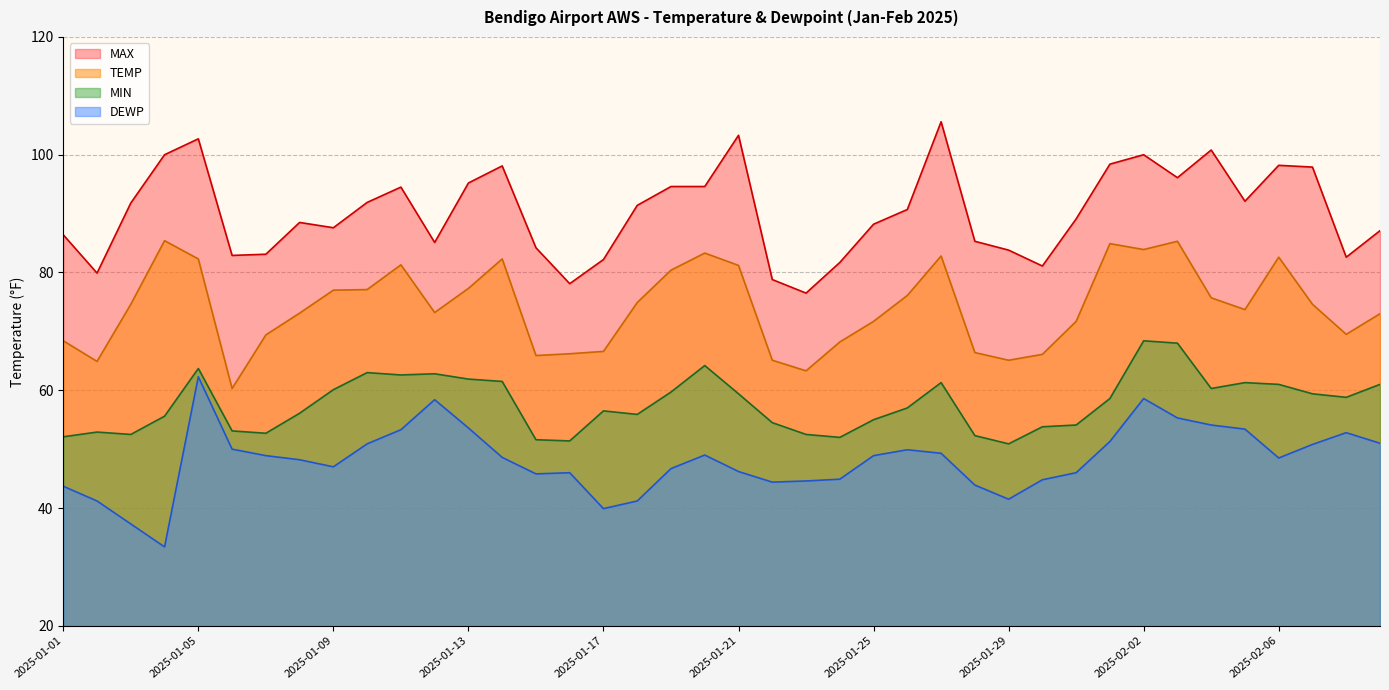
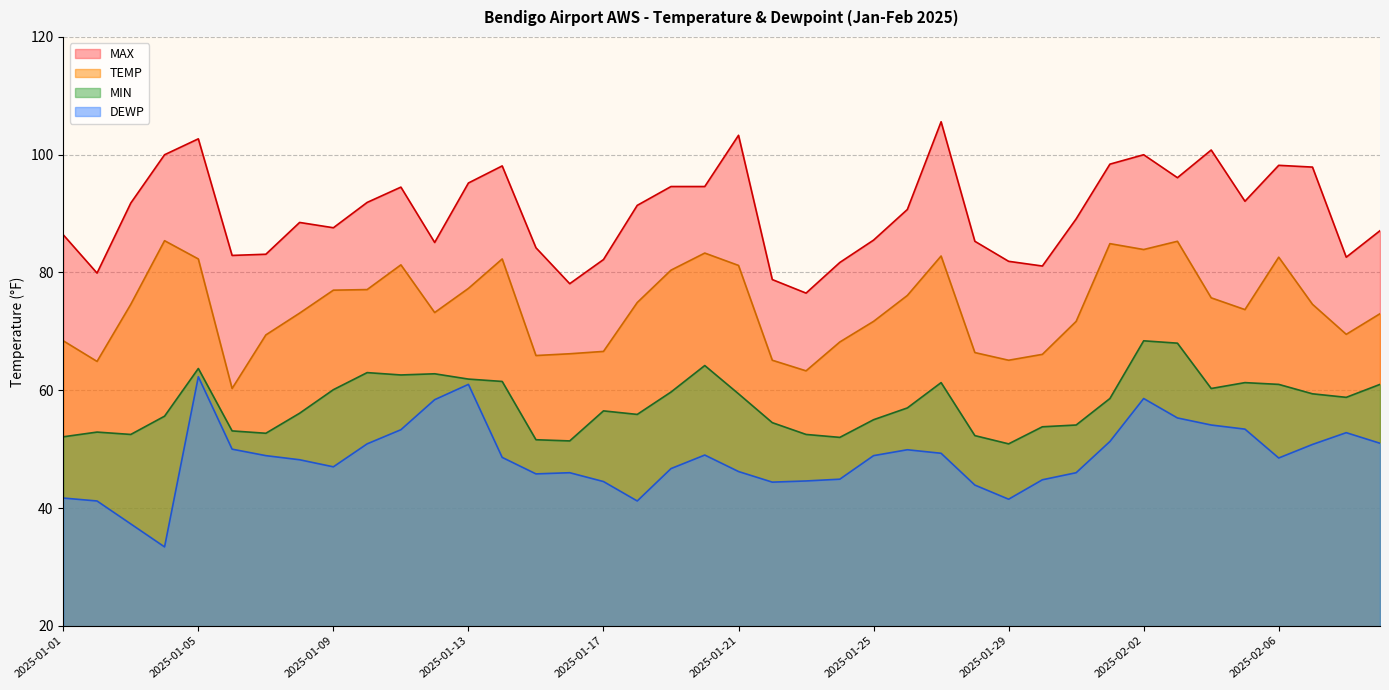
  {
    "MAX": {
      "2025-01-01": 86,
      "2025-01-05": 103,
      "2025-01-09": 88,
      "2025-01-13": 95,
      "2025-01-17": 82,
      "2025-01-21": 103,
-     "2025-01-25": 88,
-     "2025-01-29": 84,
+     "2025-01-25": 86,
+     "2025-01-29": 82,
      "2025-02-02": 100,
      "2025-02-06": 98
    },
    "TEMP": {
      "2025-01-01": 68,
      "2025-01-05": 82,
      "2025-01-09": 77,
      "2025-01-13": 77,
      "2025-01-17": 67,
      "2025-01-21": 81,
      "2025-01-25": 72,
      "2025-01-29": 65,
      "2025-02-02": 84,
      "2025-02-06": 83
    },
    "MIN": {
      "2025-01-01": 52,
      "2025-01-05": 64,
      "2025-01-09": 60,
      "2025-01-13": 62,
      "2025-01-17": 57,
      "2025-01-21": 59,
      "2025-01-25": 55,
      "2025-01-29": 51,
      "2025-02-02": 68,
      "2025-02-06": 61
    },
    "DEWP": {
-     "2025-01-01": 44,
+     "2025-01-01": 42,
      "2025-01-05": 62,
      "2025-01-09": 47,
-     "2025-01-13": 54,
-     "2025-01-17": 40,
+     "2025-01-13": 61,
+     "2025-01-17": 45,
      "2025-01-21": 46,
      "2025-01-25": 49,
      "2025-01-29": 42,
      "2025-02-02": 59,
      "2025-02-06": 49
    }
  }
